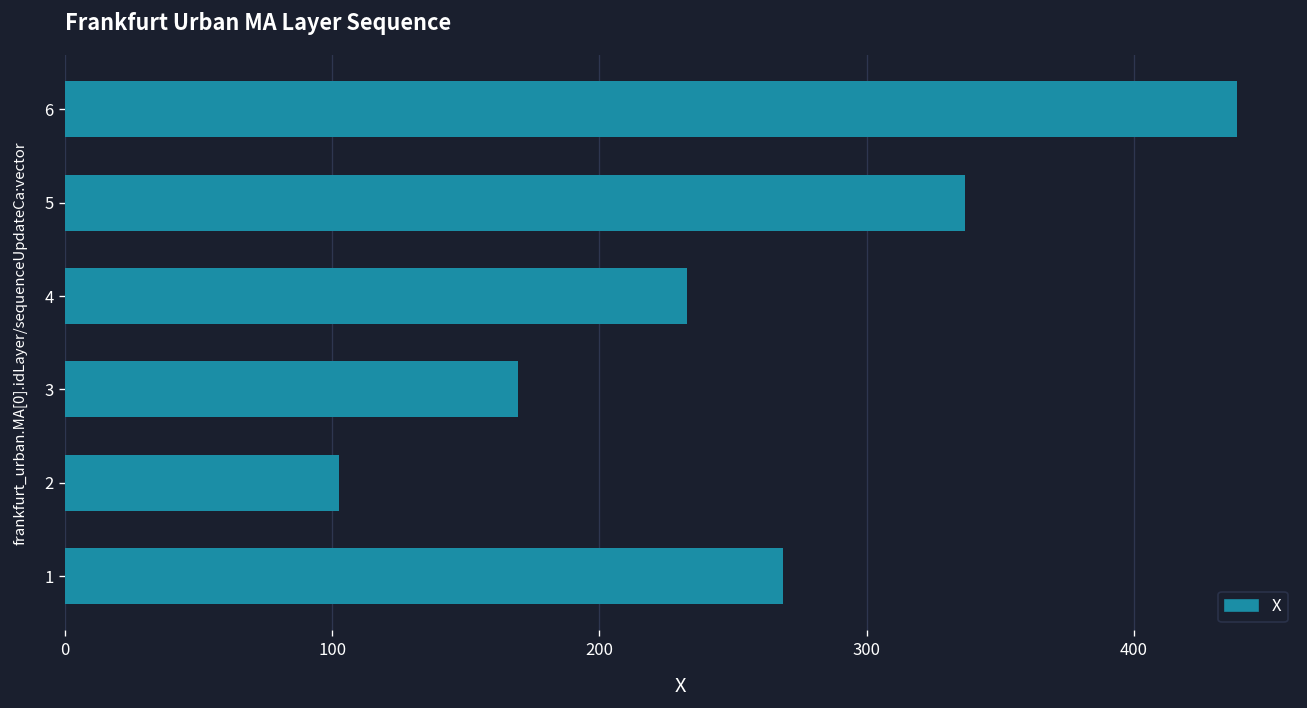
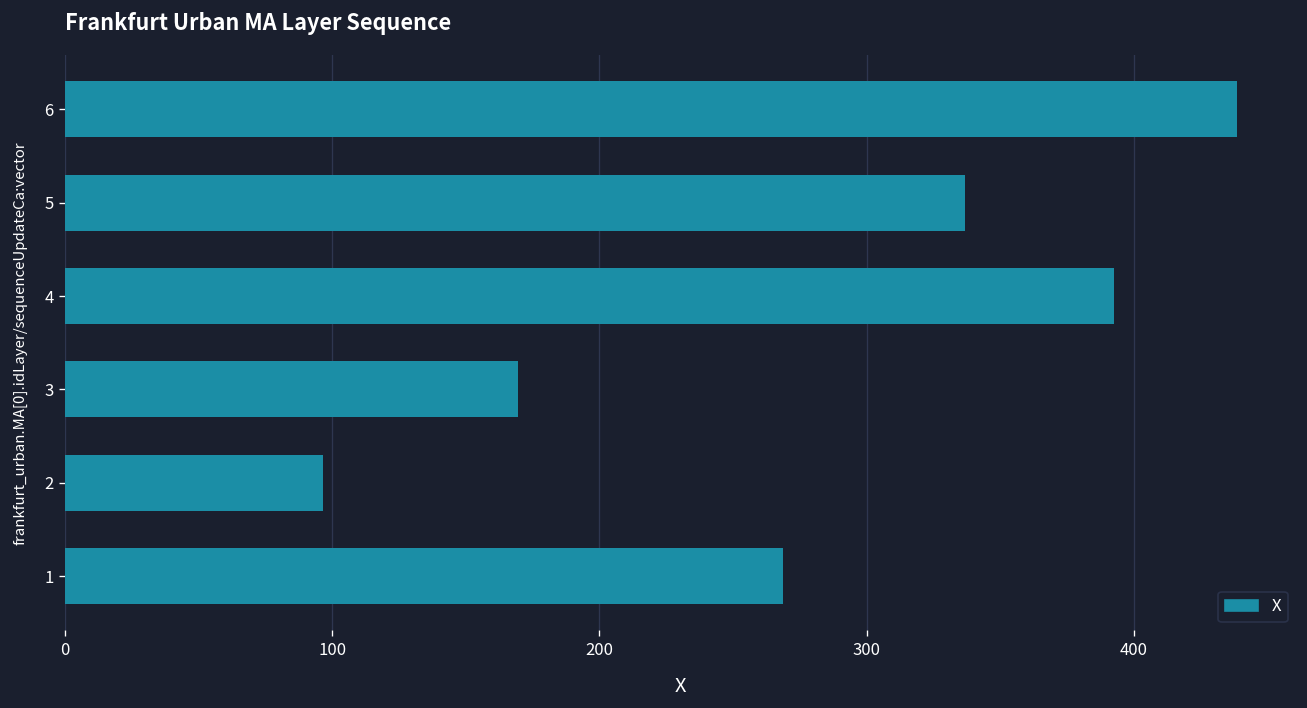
  {
    "6": 439,
    "5": 337,
-   "4": 233,
+   "4": 393,
    "3": 169,
-   "2": 102,
+   "2": 96,
    "1": 269
  }
